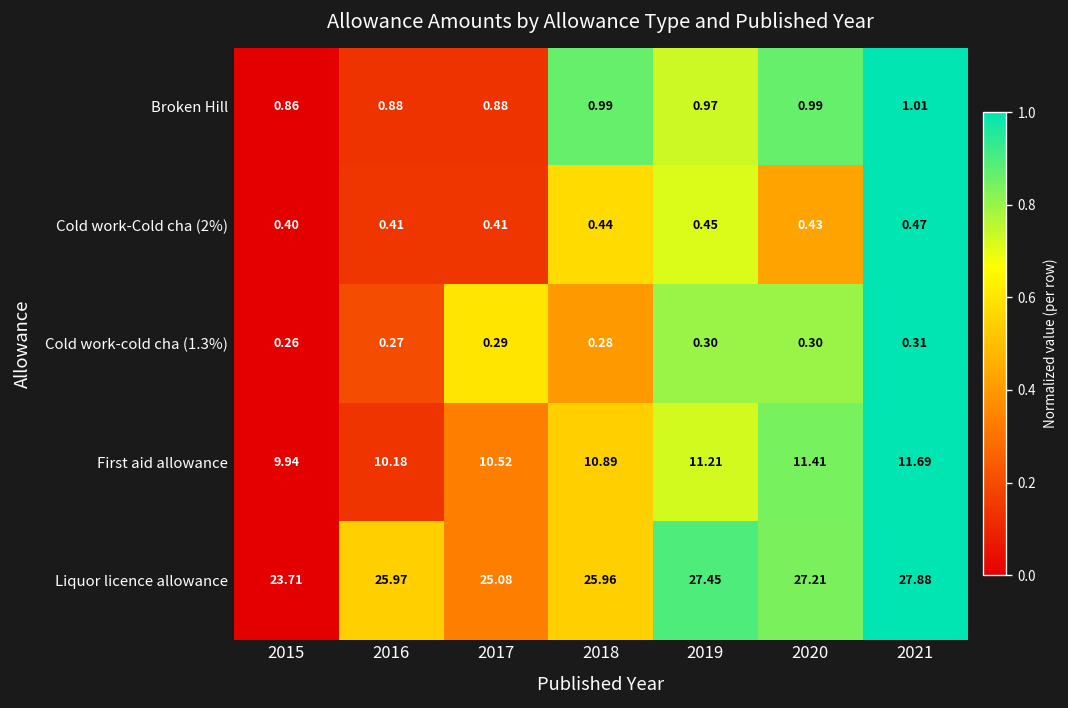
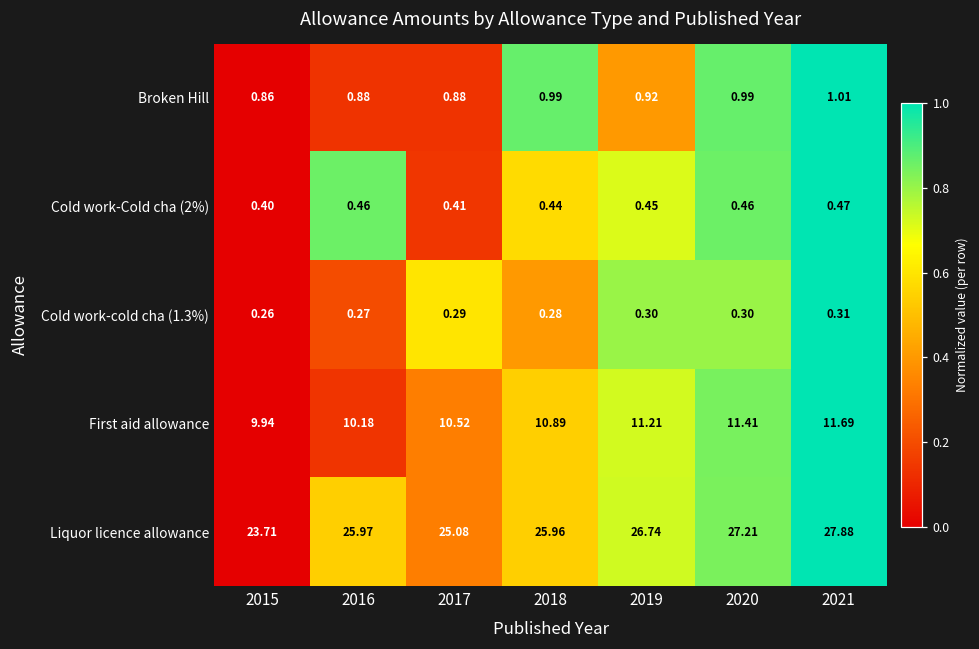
  {
    "Broken Hill": {
      "2015": 0.86,
      "2016": 0.88,
      "2017": 0.88,
      "2018": 0.99,
-     "2019": 0.97,
+     "2019": 0.92,
      "2020": 0.99,
      "2021": 1.01
    },
    "Cold work-Cold cha (2%)": {
      "2015": 0.40,
-     "2016": 0.41,
+     "2016": 0.46,
      "2017": 0.41,
      "2018": 0.44,
      "2019": 0.45,
-     "2020": 0.43,
+     "2020": 0.46,
      "2021": 0.47
    },
    "Cold work-cold cha (1.3%)": {
      "2015": 0.26,
      "2016": 0.27,
      "2017": 0.29,
      "2018": 0.28,
      "2019": 0.30,
      "2020": 0.30,
      "2021": 0.31
    },
    "First aid allowance": {
      "2015": 9.94,
      "2016": 10.18,
      "2017": 10.52,
      "2018": 10.89,
      "2019": 11.21,
      "2020": 11.41,
      "2021": 11.69
    },
    "Liquor licence allowance": {
      "2015": 23.71,
      "2016": 25.97,
      "2017": 25.08,
      "2018": 25.96,
-     "2019": 27.45,
+     "2019": 26.74,
      "2020": 27.21,
      "2021": 27.88
    }
  }
